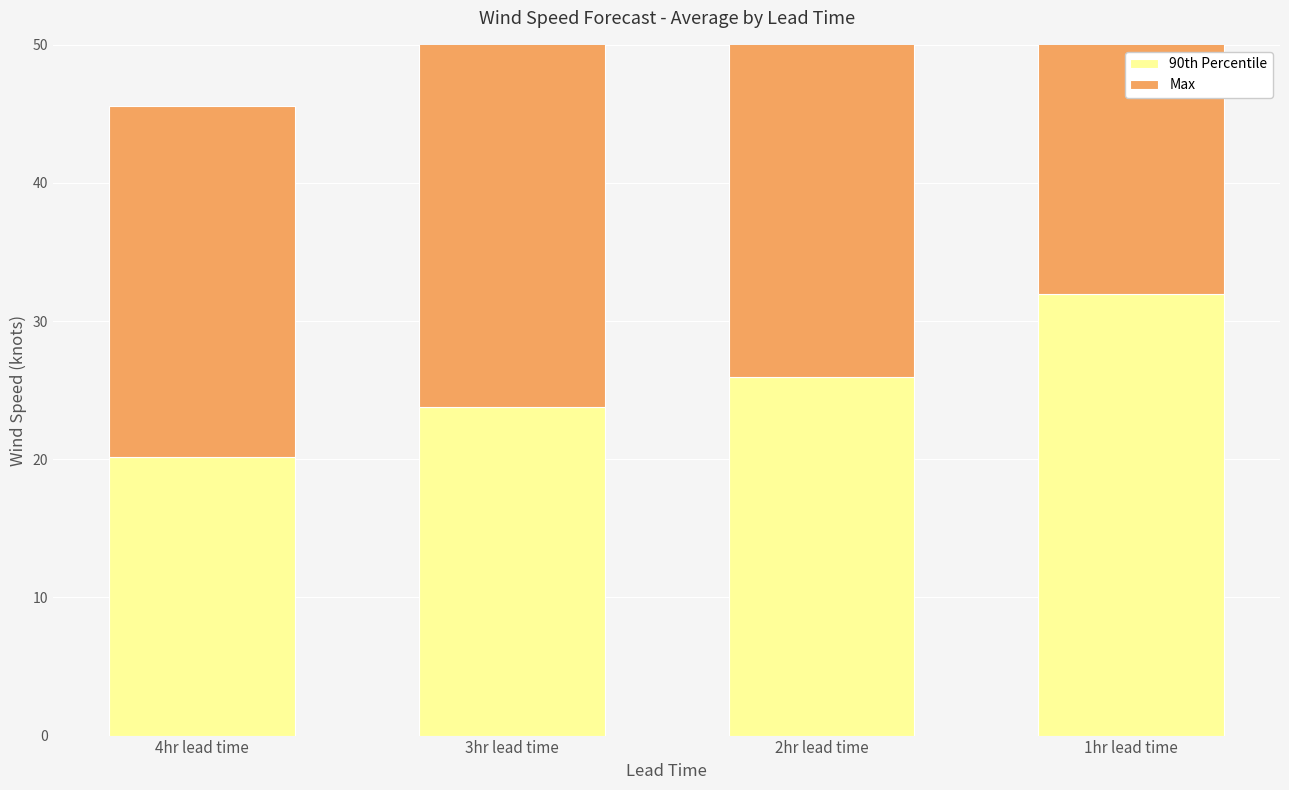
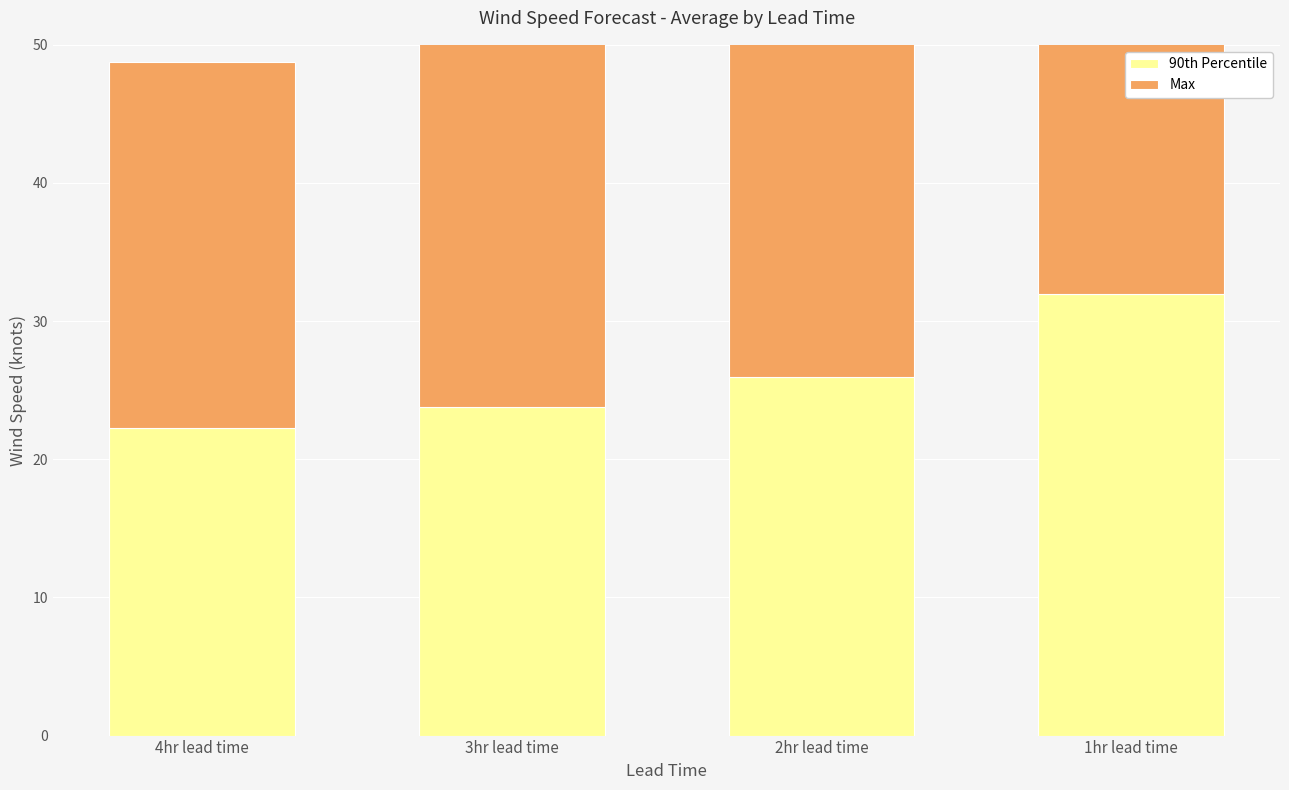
  {
    "90th Percentile": {
-     "4hr lead time": 20.1,
+     "4hr lead time": 22.3,
      "3hr lead time": 23.8,
      "2hr lead time": 25.9,
      "1hr lead time": 32.0
    },
    "Max": {
-     "4hr lead time": 25.4
+     "4hr lead time": 26.5
    }
  }
